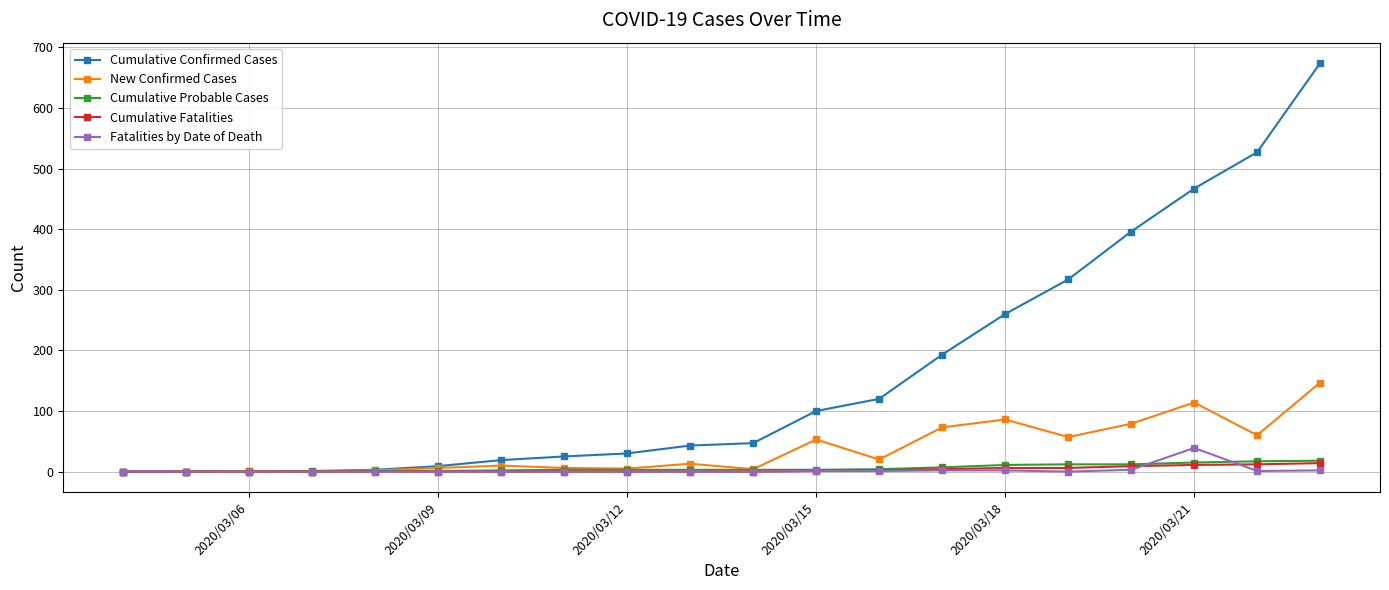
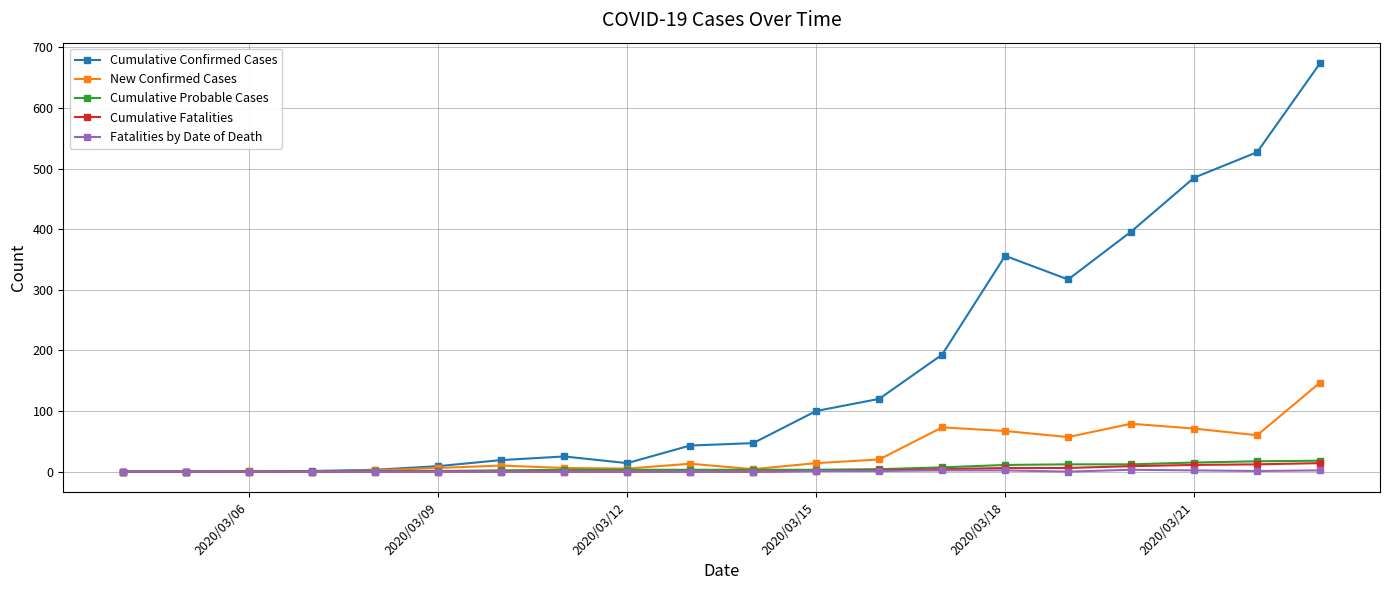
  {
    "Cumulative Confirmed Cases": {
-     "2020/03/12": 30,
+     "2020/03/12": 10,
      "2020/03/15": 100,
-     "2020/03/18": 260,
-     "2020/03/21": 470
+     "2020/03/18": 360,
+     "2020/03/21": 490
    },
    "New Confirmed Cases": {
-     "2020/03/15": 50,
-     "2020/03/18": 90,
-     "2020/03/21": 110
+     "2020/03/15": 10,
+     "2020/03/18": 70,
+     "2020/03/21": 70
    },
    "Cumulative Probable Cases": {
      "2020/03/18": 10
    },
    "Fatalities by Date of Death": {
-     "2020/03/21": 40
+     "2020/03/21": 0
    }
  }
